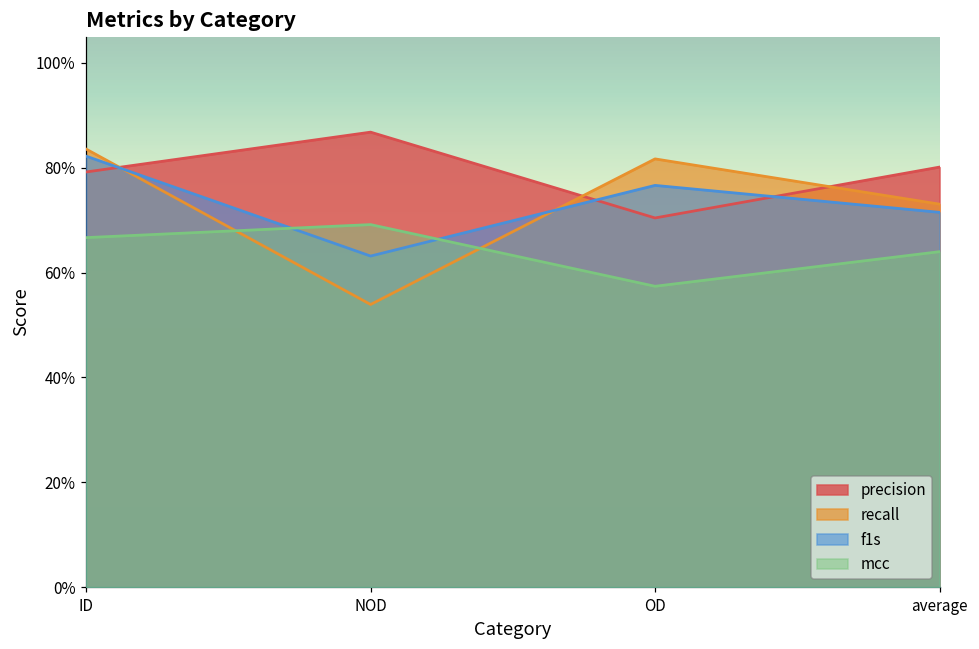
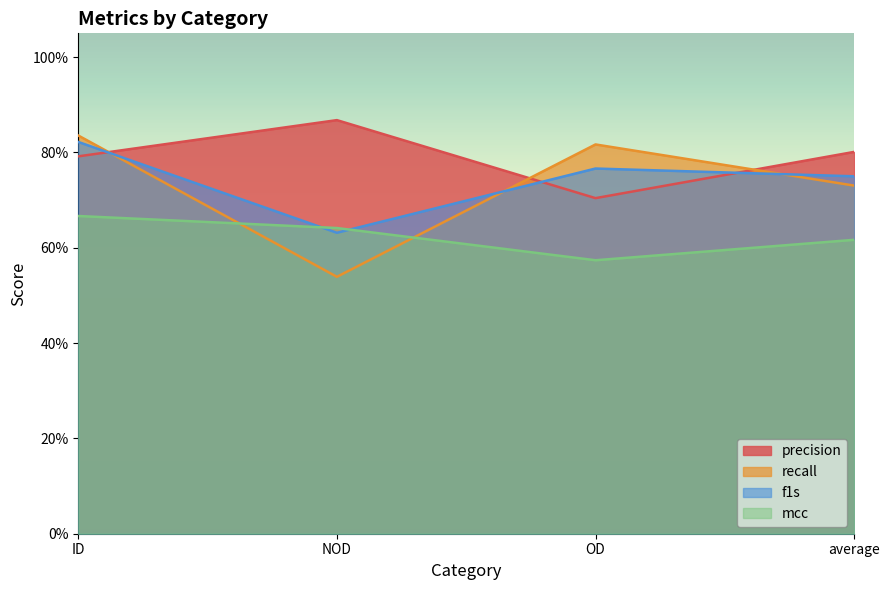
  {
    "precision": {
      "ID": "79%",
      "NOD": "87%",
      "OD": "70%",
      "average": "80%"
    },
    "recall": {
      "ID": "84%",
      "NOD": "54%",
      "OD": "82%",
      "average": "73%"
    },
    "f1s": {
      "ID": "82%",
      "NOD": "63%",
      "OD": "77%",
-     "average": "71%"
+     "average": "75%"
    },
    "mcc": {
      "ID": "67%",
-     "NOD": "69%",
+     "NOD": "64%",
      "OD": "57%",
-     "average": "64%"
+     "average": "62%"
    }
  }
